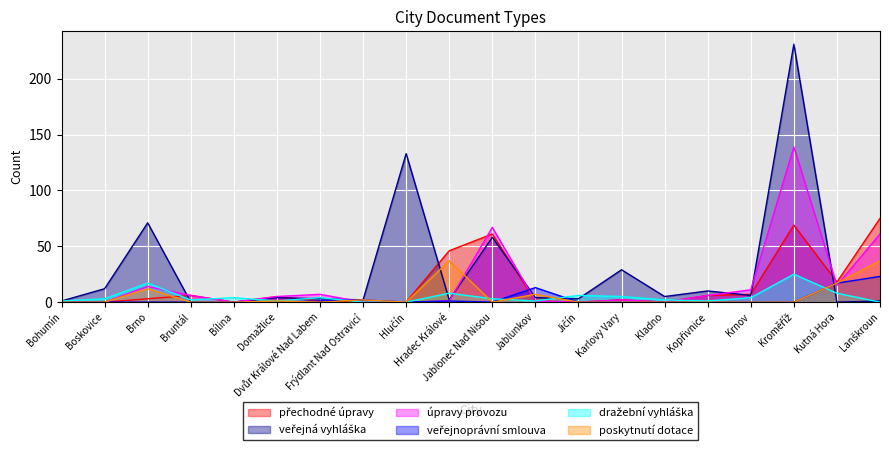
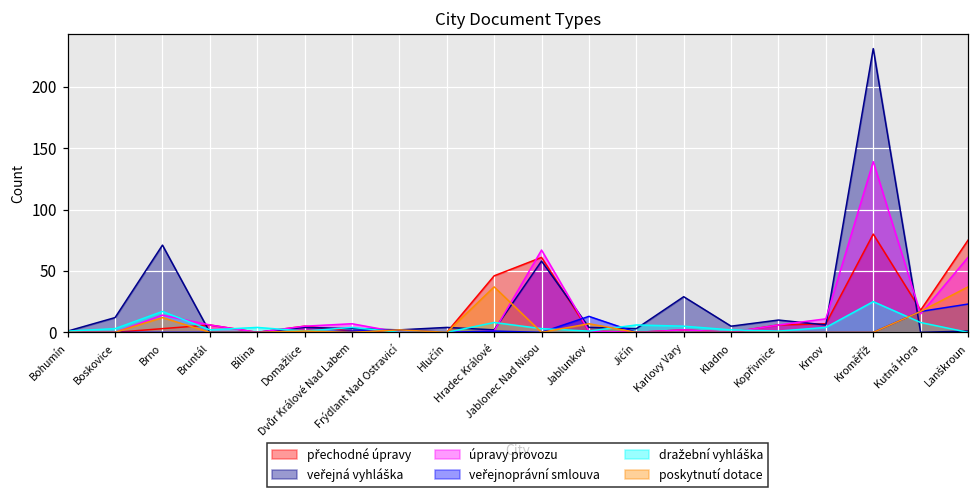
  {
    "přechodné úpravy": {
      "Brno": 3,
      "Hradec Králové": 46,
      "Jablonec Nad Nisou": 61,
-     "Kroměříž": 69,
+     "Kroměříž": 80,
      "Lanškroun": 75
    },
    "veřejná vyhláška": {
      "Boskovice": 12,
      "Brno": 71,
-     "Hlučín": 133,
+     "Hlučín": 4,
      "Jablonec Nad Nisou": 58,
      "Jablunkov": 4,
      "Jičín": 3,
      "Karlovy Vary": 29,
      "Kladno": 5,
      "Kopřivnice": 10,
      "Kroměříž": 231,
      "Kutná Hora": 0
    },
    "úpravy provozu": {
      "Dvůr Králové Nad Labem": 7,
      "Jablonec Nad Nisou": 67,
      "Krnov": 11,
      "Kroměříž": 139,
      "Lanškroun": 61
    },
    "veřejnoprávní smlouva": {
      "Brno": 0,
      "Jablunkov": 13,
      "Lanškroun": 23
    },
    "dražební vyhláška": {
      "Boskovice": 3,
      "Brno": 17,
      "Bílina": 4,
      "Hradec Králové": 8,
      "Jablonec Nad Nisou": 3,
      "Jičín": 6,
      "Karlovy Vary": 5,
      "Kroměříž": 25,
      "Kutná Hora": 8
    },
    "poskytnutí dotace": {
      "Hradec Králové": 37,
      "Jablunkov": 7,
      "Lanškroun": 37
    }
  }
